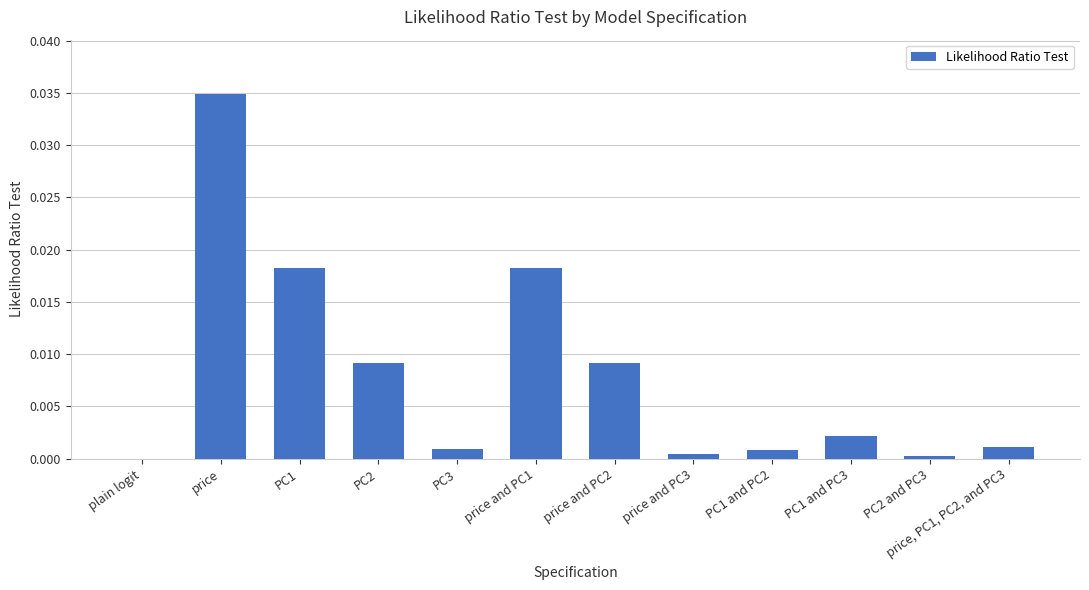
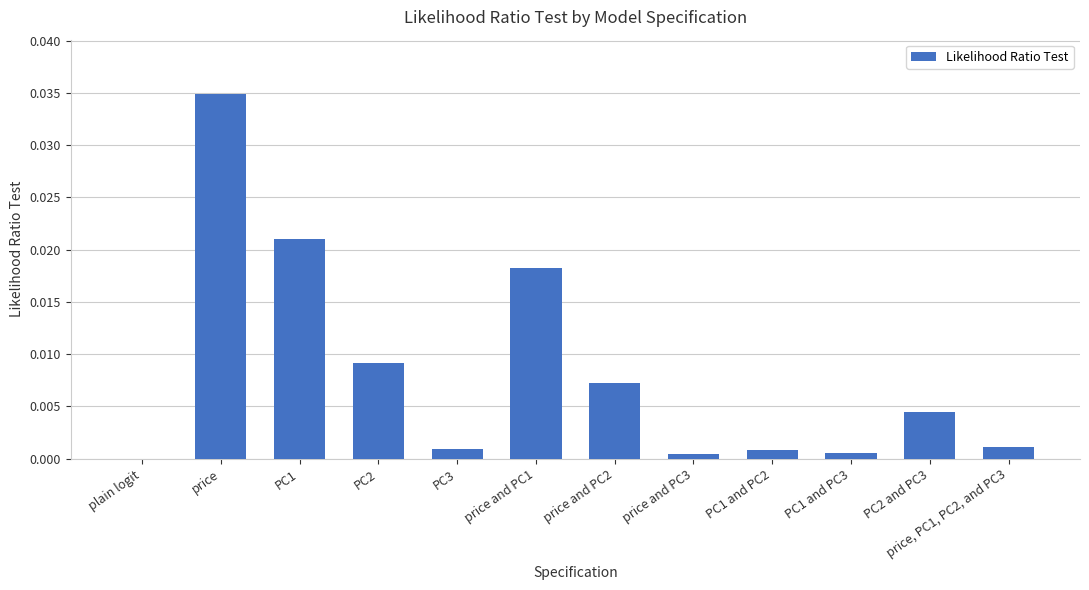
  {
    "plain logit": 0.0000,
    "price": 0.0349,
-   "PC1": 0.0183,
+   "PC1": 0.0210,
    "PC2": 0.0092,
    "PC3": 0.0009,
    "price and PC1": 0.0183,
-   "price and PC2": 0.0092,
+   "price and PC2": 0.0073,
    "price and PC3": 0.0004,
    "PC1 and PC2": 0.0008,
-   "PC1 and PC3": 0.0022,
-   "PC2 and PC3": 0.0003,
+   "PC1 and PC3": 0.0006,
+   "PC2 and PC3": 0.0044,
    "price, PC1, PC2, and PC3": 0.0012
  }
